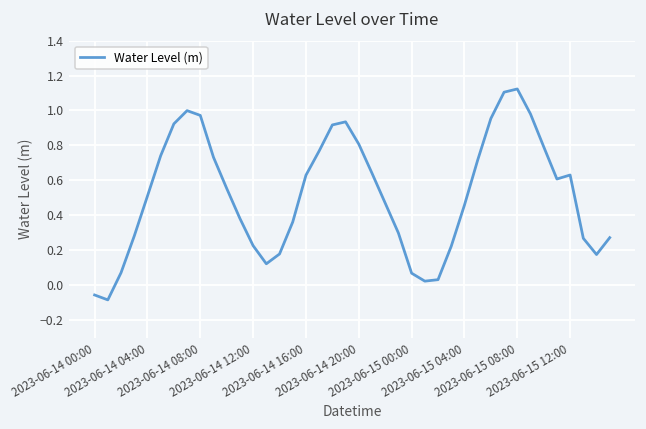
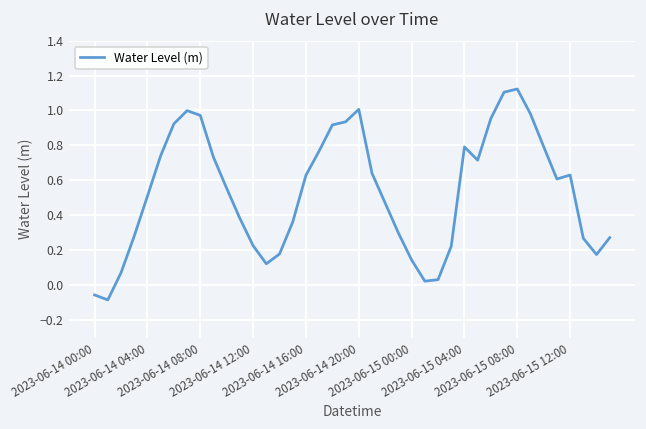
  {
    "2023-06-14 00:00": -0.06,
    "2023-06-14 04:00": 0.51,
    "2023-06-14 08:00": 0.97,
    "2023-06-14 12:00": 0.23,
    "2023-06-14 16:00": 0.63,
-   "2023-06-14 20:00": 0.81,
-   "2023-06-15 00:00": 0.07,
-   "2023-06-15 04:00": 0.46,
+   "2023-06-14 20:00": 1.01,
+   "2023-06-15 00:00": 0.14,
+   "2023-06-15 04:00": 0.79,
    "2023-06-15 08:00": 1.12,
    "2023-06-15 12:00": 0.63
  }
